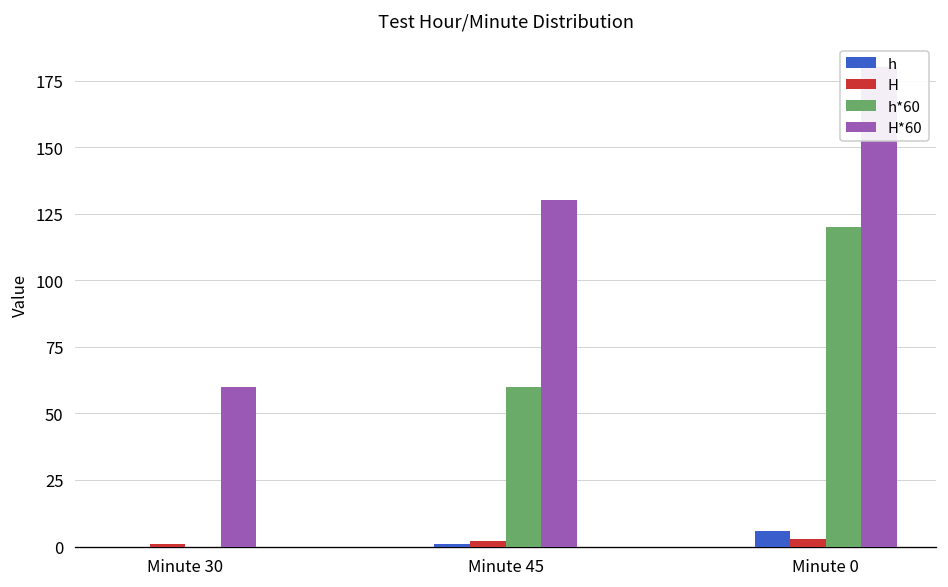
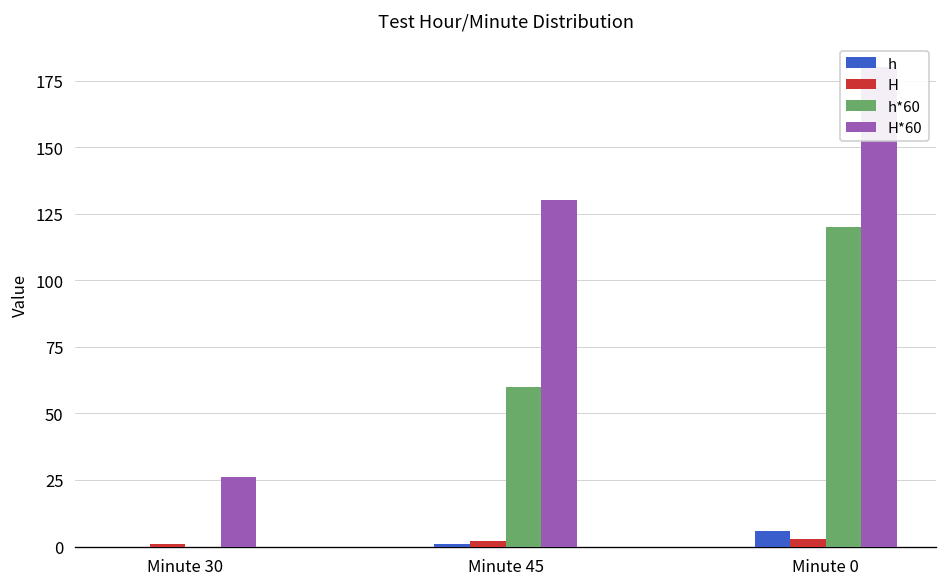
  {
    "h": {
      "Minute 30": 0,
      "Minute 0": 6
    },
    "H": {
      "Minute 45": 2,
      "Minute 0": 3
    },
    "h*60": {
      "Minute 30": 0,
      "Minute 45": 60,
      "Minute 0": 120
    },
    "H*60": {
-     "Minute 30": 60,
+     "Minute 30": 26,
      "Minute 45": 130
    }
  }
